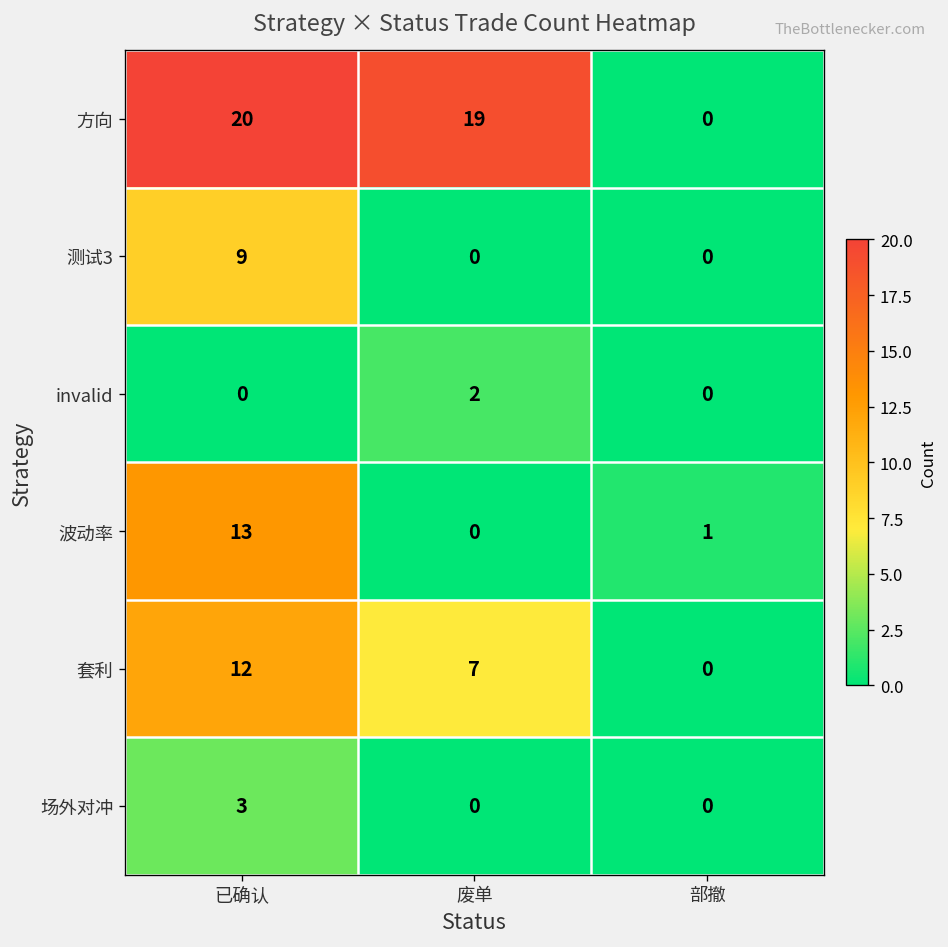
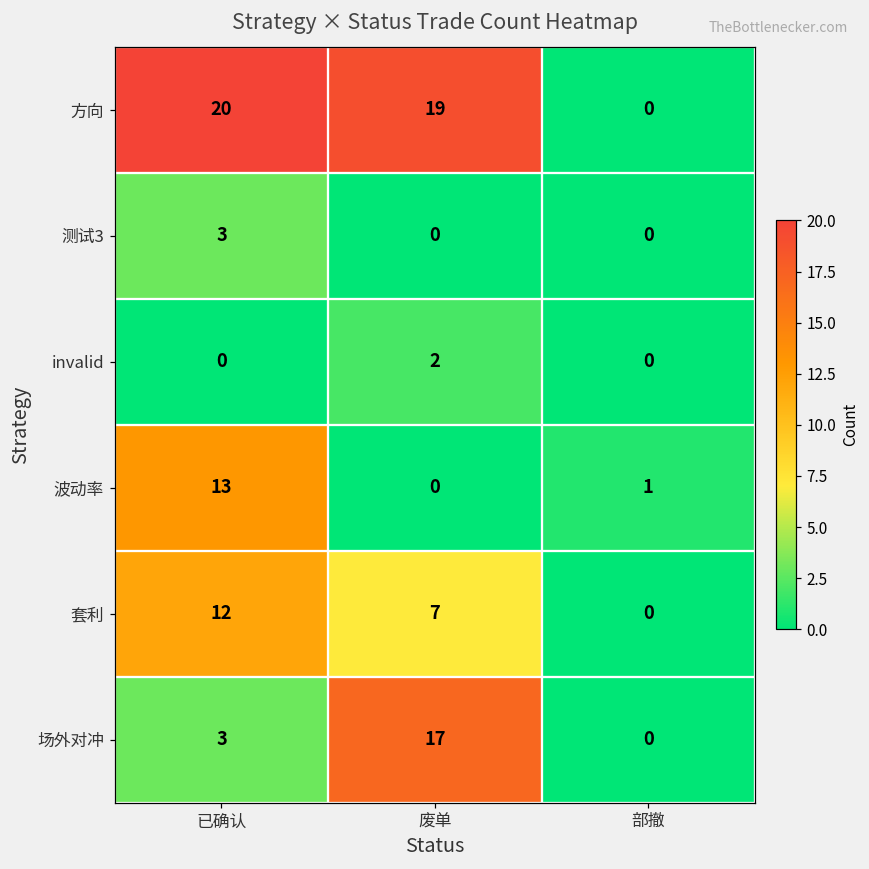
  {
    "方向": {
      "已确认": 20,
      "废单": 19,
      "部撤": 0
    },
    "测试3": {
-     "已确认": 9,
+     "已确认": 3,
      "废单": 0,
      "部撤": 0
    },
    "invalid": {
      "已确认": 0,
      "废单": 2,
      "部撤": 0
    },
    "波动率": {
      "已确认": 13,
      "废单": 0,
      "部撤": 1
    },
    "套利": {
      "已确认": 12,
      "废单": 7,
      "部撤": 0
    },
    "场外对冲": {
      "已确认": 3,
-     "废单": 0,
+     "废单": 17,
      "部撤": 0
    }
  }
